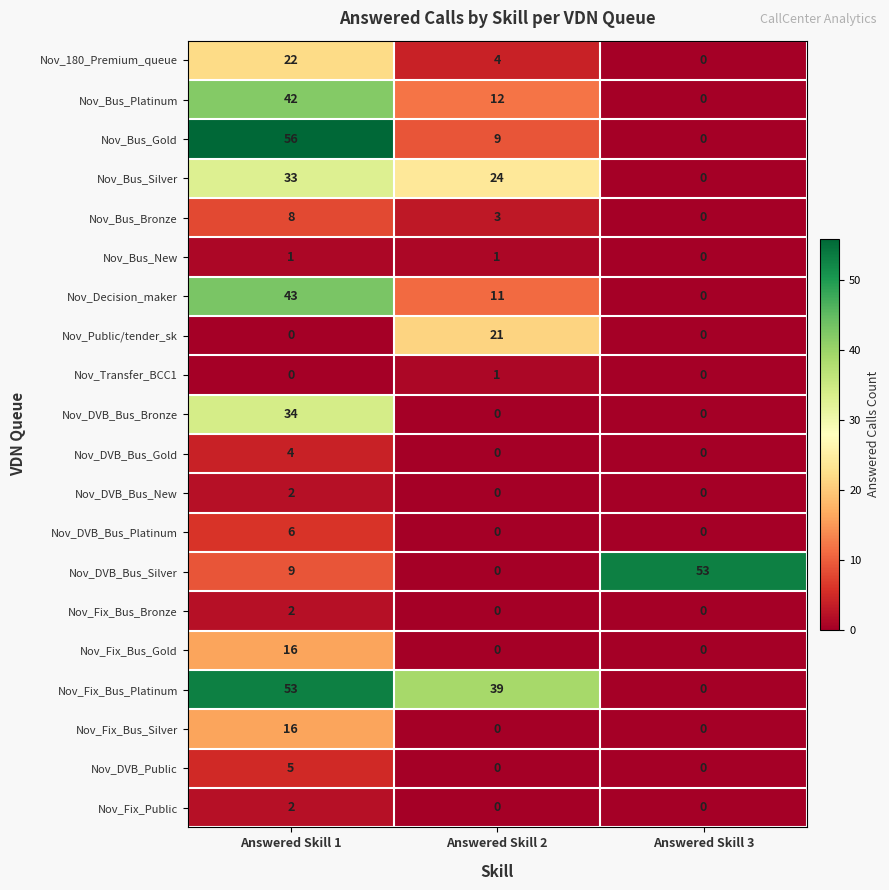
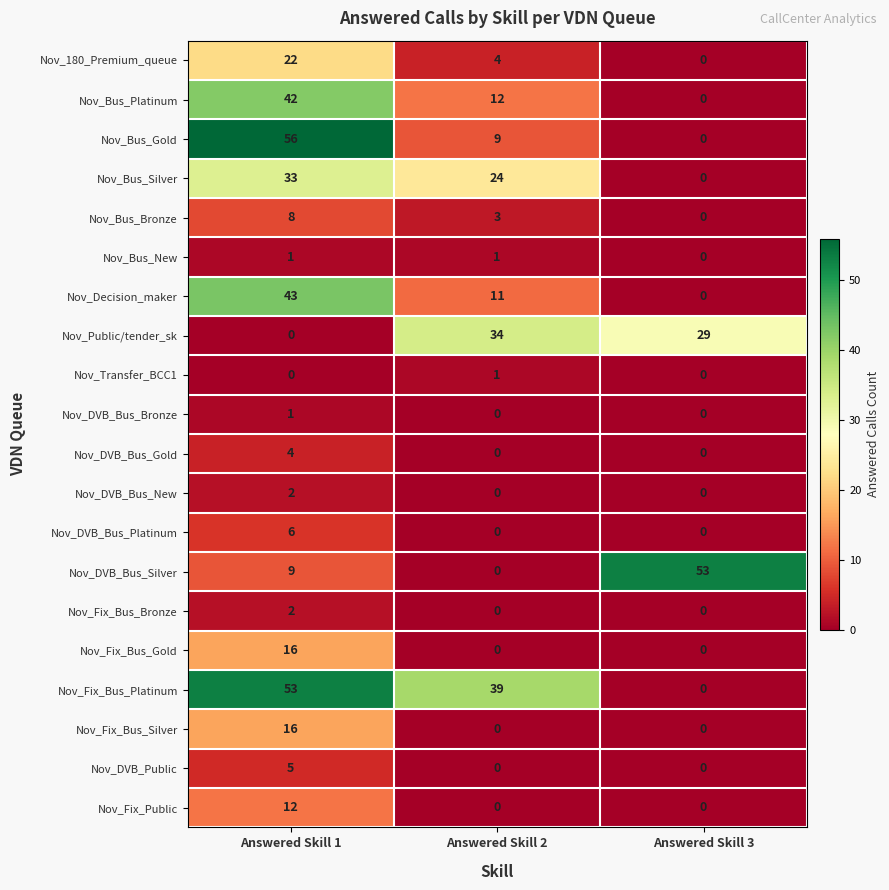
  {
    "Nov_180_Premium_queue": {
      "Answered Skill 1": 22,
      "Answered Skill 2": 4,
      "Answered Skill 3": 0
    },
    "Nov_Bus_Platinum": {
      "Answered Skill 1": 42,
      "Answered Skill 2": 12,
      "Answered Skill 3": 0
    },
    "Nov_Bus_Gold": {
      "Answered Skill 1": 56,
      "Answered Skill 2": 9,
      "Answered Skill 3": 0
    },
    "Nov_Bus_Silver": {
      "Answered Skill 1": 33,
      "Answered Skill 2": 24,
      "Answered Skill 3": 0
    },
    "Nov_Bus_Bronze": {
      "Answered Skill 1": 8,
      "Answered Skill 2": 3,
      "Answered Skill 3": 0
    },
    "Nov_Bus_New": {
      "Answered Skill 1": 1,
      "Answered Skill 2": 1,
      "Answered Skill 3": 0
    },
    "Nov_Decision_maker": {
      "Answered Skill 1": 43,
      "Answered Skill 2": 11,
      "Answered Skill 3": 0
    },
    "Nov_Public/tender_sk": {
      "Answered Skill 1": 0,
-     "Answered Skill 2": 21,
-     "Answered Skill 3": 0
+     "Answered Skill 2": 34,
+     "Answered Skill 3": 29
    },
    "Nov_Transfer_BCC1": {
      "Answered Skill 1": 0,
      "Answered Skill 2": 1,
      "Answered Skill 3": 0
    },
    "Nov_DVB_Bus_Bronze": {
-     "Answered Skill 1": 34,
+     "Answered Skill 1": 1,
      "Answered Skill 2": 0,
      "Answered Skill 3": 0
    },
    "Nov_DVB_Bus_Gold": {
      "Answered Skill 1": 4,
      "Answered Skill 2": 0,
      "Answered Skill 3": 0
    },
    "Nov_DVB_Bus_New": {
      "Answered Skill 1": 2,
      "Answered Skill 2": 0,
      "Answered Skill 3": 0
    },
    "Nov_DVB_Bus_Platinum": {
      "Answered Skill 1": 6,
      "Answered Skill 2": 0,
      "Answered Skill 3": 0
    },
    "Nov_DVB_Bus_Silver": {
      "Answered Skill 1": 9,
      "Answered Skill 2": 0,
      "Answered Skill 3": 53
    },
    "Nov_Fix_Bus_Bronze": {
      "Answered Skill 1": 2,
      "Answered Skill 2": 0,
      "Answered Skill 3": 0
    },
    "Nov_Fix_Bus_Gold": {
      "Answered Skill 1": 16,
      "Answered Skill 2": 0,
      "Answered Skill 3": 0
    },
    "Nov_Fix_Bus_Platinum": {
      "Answered Skill 1": 53,
      "Answered Skill 2": 39,
      "Answered Skill 3": 0
    },
    "Nov_Fix_Bus_Silver": {
      "Answered Skill 1": 16,
      "Answered Skill 2": 0,
      "Answered Skill 3": 0
    },
    "Nov_DVB_Public": {
      "Answered Skill 1": 5,
      "Answered Skill 2": 0,
      "Answered Skill 3": 0
    },
    "Nov_Fix_Public": {
-     "Answered Skill 1": 2,
+     "Answered Skill 1": 12,
      "Answered Skill 2": 0,
      "Answered Skill 3": 0
    }
  }
